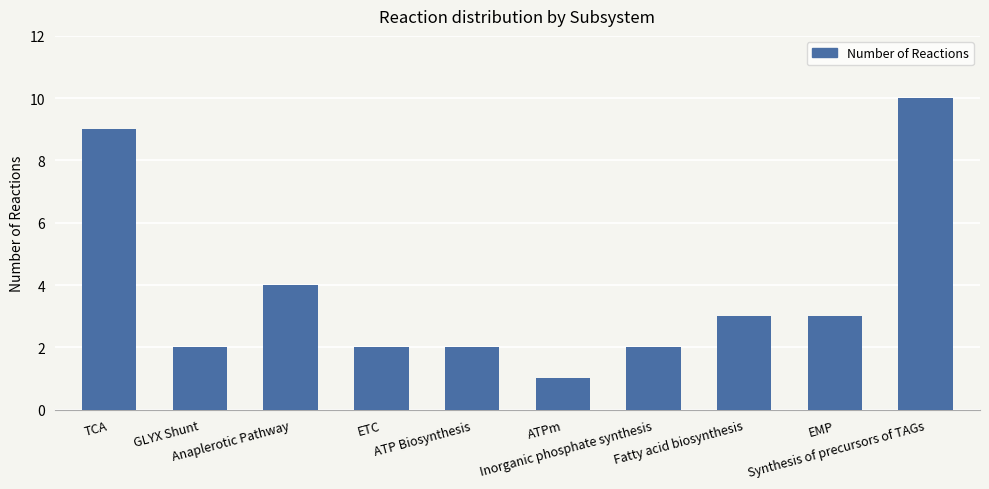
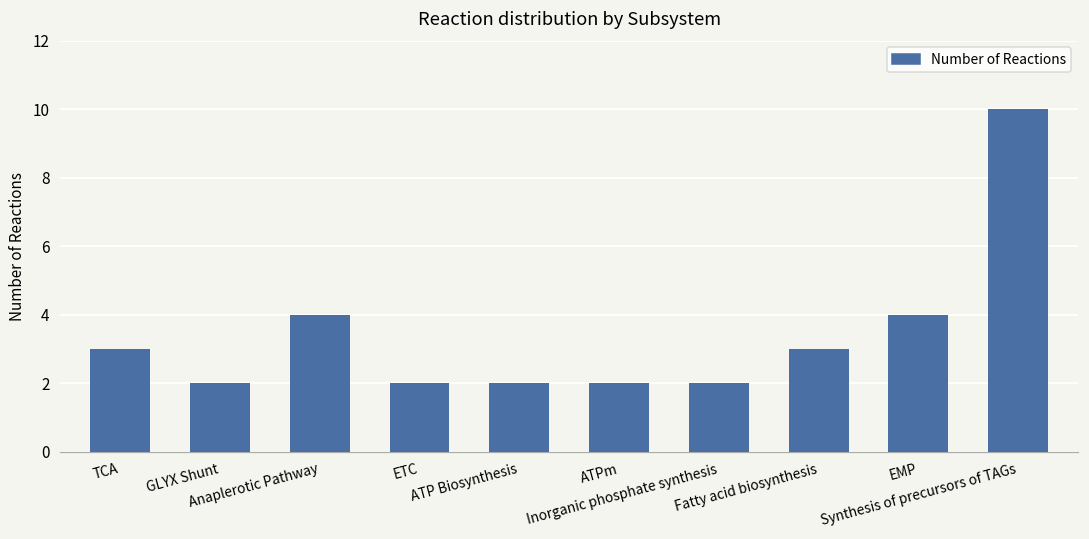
  {
-   "TCA": 9,
+   "TCA": 3,
    "GLYX Shunt": 2,
    "Anaplerotic Pathway": 4,
    "ETC": 2,
    "ATP Biosynthesis": 2,
-   "ATPm": 1,
+   "ATPm": 2,
    "Inorganic phosphate synthesis": 2,
    "Fatty acid biosynthesis": 3,
-   "EMP": 3,
+   "EMP": 4,
    "Synthesis of precursors of TAGs": 10
  }
